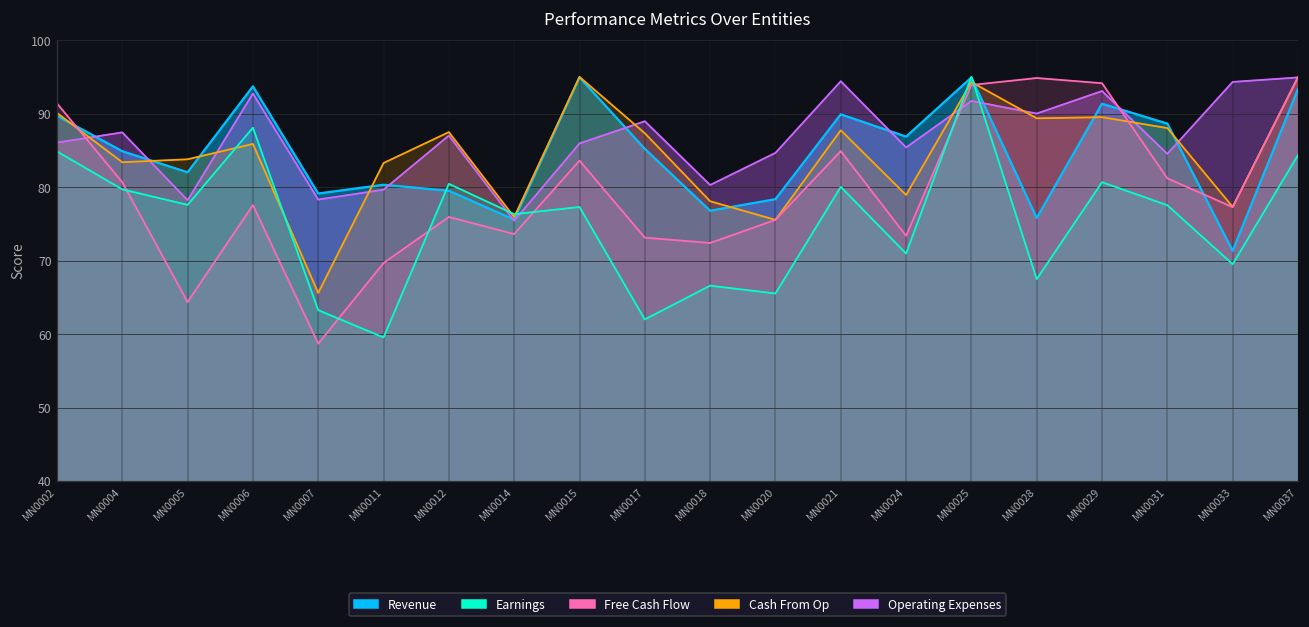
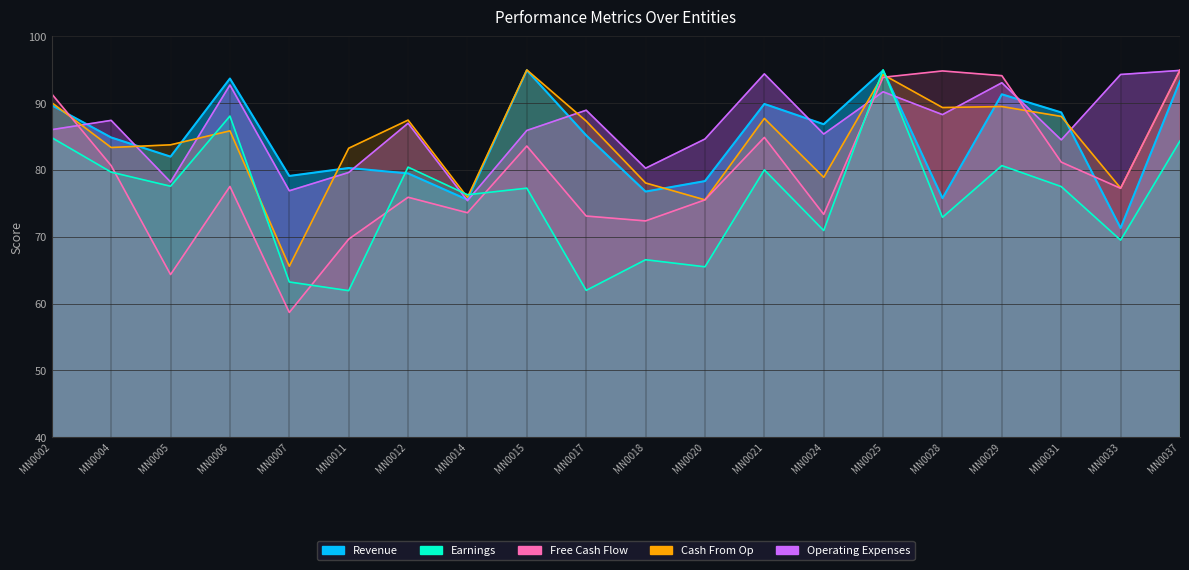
  {
    "Revenue": {
      "MN0002": 90,
      "MN0004": 85,
      "MN0005": 82,
      "MN0006": 94,
      "MN0007": 79,
      "MN0011": 80,
      "MN0012": 80,
      "MN0017": 85,
      "MN0018": 77,
      "MN0020": 78,
      "MN0021": 90,
      "MN0024": 87,
      "MN0028": 76,
      "MN0029": 91,
      "MN0031": 89,
      "MN0033": 71,
      "MN0037": 93
    },
    "Operating Expenses": {
      "MN0002": 86,
      "MN0004": 87,
      "MN0005": 78,
      "MN0006": 93,
-     "MN0007": 78,
+     "MN0007": 77,
      "MN0011": 80,
      "MN0012": 87,
      "MN0015": 86,
      "MN0017": 89,
      "MN0018": 80,
      "MN0020": 85,
      "MN0021": 94,
      "MN0024": 85,
      "MN0025": 92,
-     "MN0028": 90,
+     "MN0028": 88,
      "MN0029": 93,
      "MN0031": 85,
      "MN0033": 94
    },
    "Earnings": {
      "MN0002": 85,
      "MN0004": 80,
      "MN0005": 78,
      "MN0006": 88,
      "MN0007": 63,
-     "MN0011": 60,
+     "MN0011": 62,
      "MN0012": 80,
      "MN0014": 76,
      "MN0015": 77,
      "MN0017": 62,
      "MN0018": 67,
      "MN0020": 66,
      "MN0021": 80,
      "MN0024": 71,
-     "MN0028": 67,
+     "MN0028": 73,
      "MN0029": 81,
      "MN0031": 78,
      "MN0033": 70,
      "MN0037": 84
    }
  }
